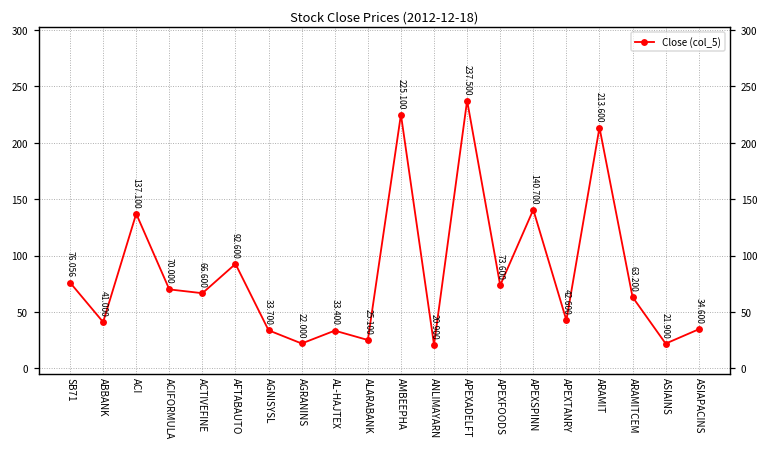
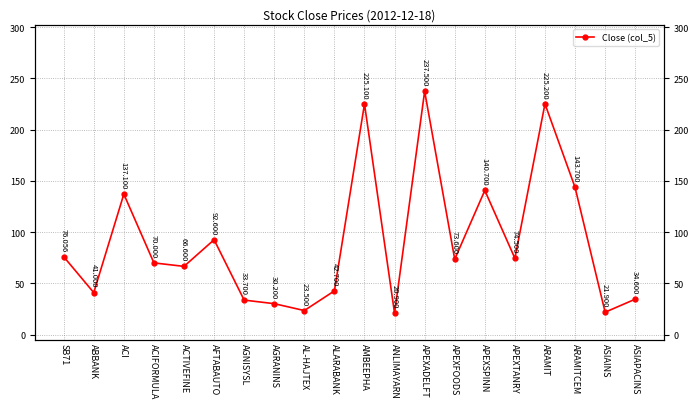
  {
    "SB71": 76.056,
    "ABBANK": 41.000,
    "ACI": 137.100,
    "ACIFORMULA": 70.000,
    "ACTIVEFINE": 66.600,
    "AFTABAUTO": 92.600,
    "AGNISYSL": 33.700,
-   "AGRANINS": 22.000,
-   "AL-HAJTEX": 33.400,
-   "ALARABANK": 25.100,
+   "AGRANINS": 30.200,
+   "AL-HAJTEX": 23.500,
+   "ALARABANK": 42.700,
    "AMBEEPHA": 225.100,
    "ANLIMAYARN": 20.900,
    "APEXADELFT": 237.500,
    "APEXFOODS": 73.600,
    "APEXSPINN": 140.700,
-   "APEXTANRY": 42.600,
-   "ARAMIT": 213.600,
-   "ARAMITCEM": 63.200,
+   "APEXTANRY": 74.500,
+   "ARAMIT": 225.200,
+   "ARAMITCEM": 143.700,
    "ASIAINS": 21.900,
    "ASIAPACINS": 34.600
  }
